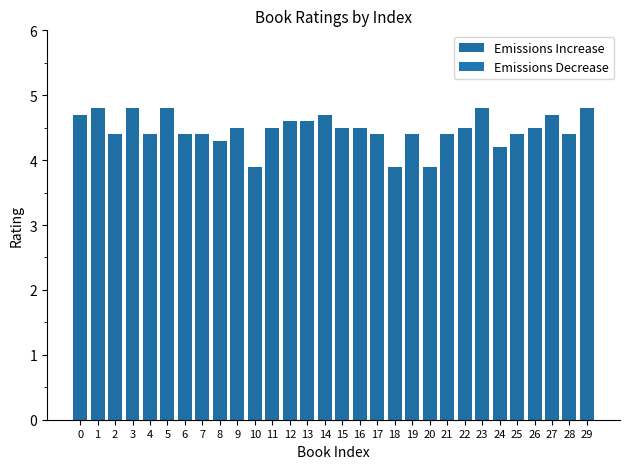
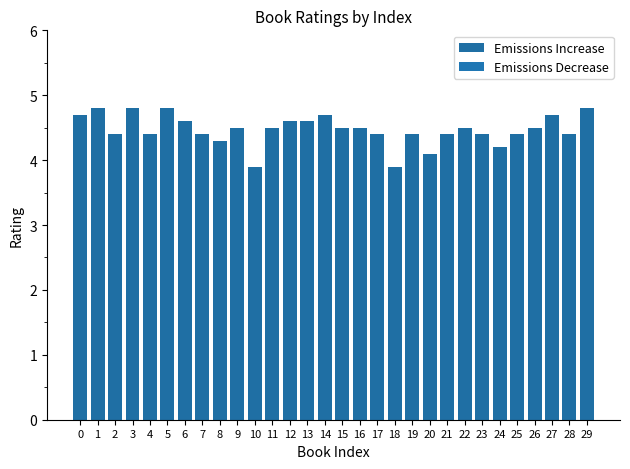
  {
    "0": 4.7,
    "1": 4.8,
    "2": 4.4,
    "3": 4.8,
    "4": 4.4,
    "5": 4.8,
-   "6": 4.4,
+   "6": 4.6,
    "7": 4.4,
    "8": 4.3,
    "9": 4.5,
    "10": 3.9,
    "11": 4.5,
    "12": 4.6,
    "13": 4.6,
    "14": 4.7,
    "15": 4.5,
    "16": 4.5,
    "17": 4.4,
    "18": 3.9,
    "19": 4.4,
-   "20": 3.9,
+   "20": 4.1,
    "21": 4.4,
    "22": 4.5,
-   "23": 4.8,
+   "23": 4.4,
    "24": 4.2,
    "25": 4.4,
    "26": 4.5,
    "27": 4.7,
    "28": 4.4,
    "29": 4.8
  }
